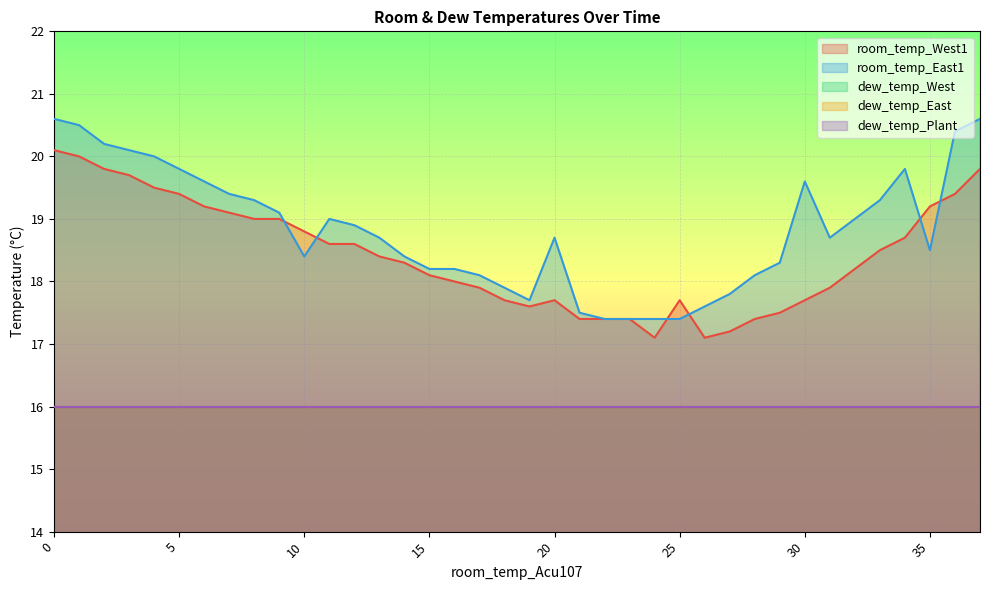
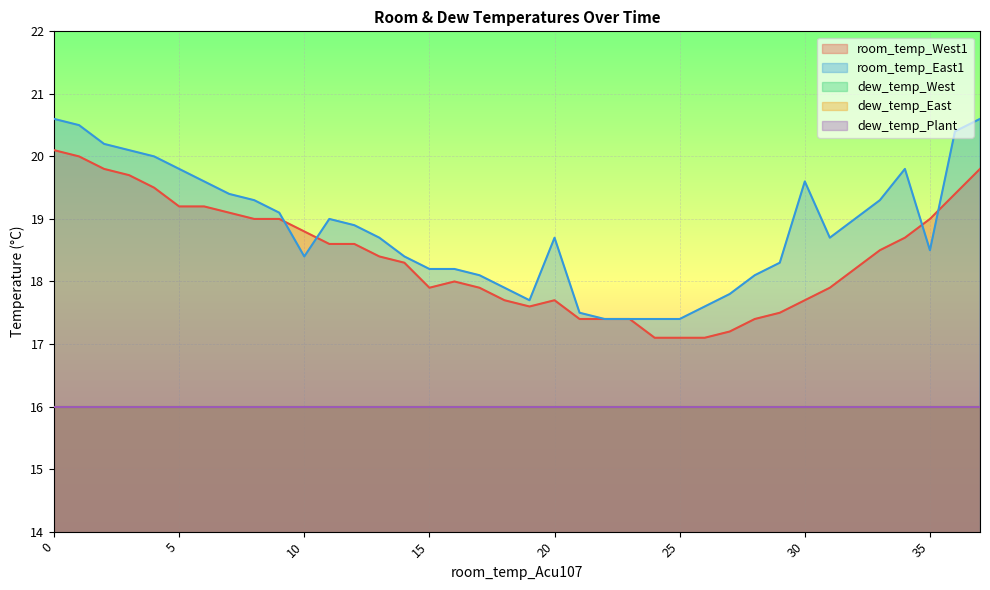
  {
    "room_temp_West1": {
      "0": 20.1,
-     "5": 19.4,
+     "5": 19.2,
      "10": 18.8,
-     "15": 18.1,
+     "15": 17.9,
      "20": 17.7,
-     "25": 17.7,
+     "25": 17.1,
      "30": 17.7,
-     "35": 19.2
+     "35": 19.0
    },
    "room_temp_East1": {
      "0": 20.6,
      "5": 19.8,
      "10": 18.4,
      "15": 18.2,
      "20": 18.7,
      "25": 17.4,
      "30": 19.6,
      "35": 18.5
    },
    "dew_temp_Plant": {
      "0": 16.0,
      "5": 16.0,
      "10": 16.0,
      "15": 16.0,
      "20": 16.0,
      "25": 16.0,
      "30": 16.0,
      "35": 16.0
    }
  }
